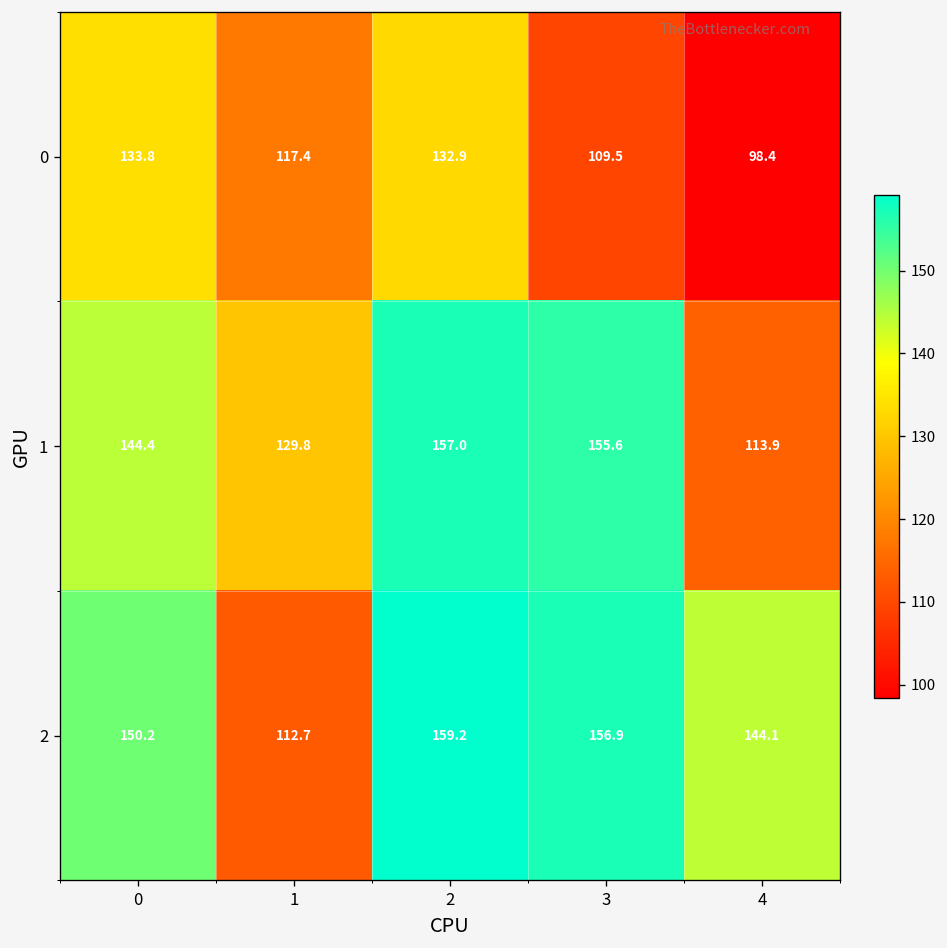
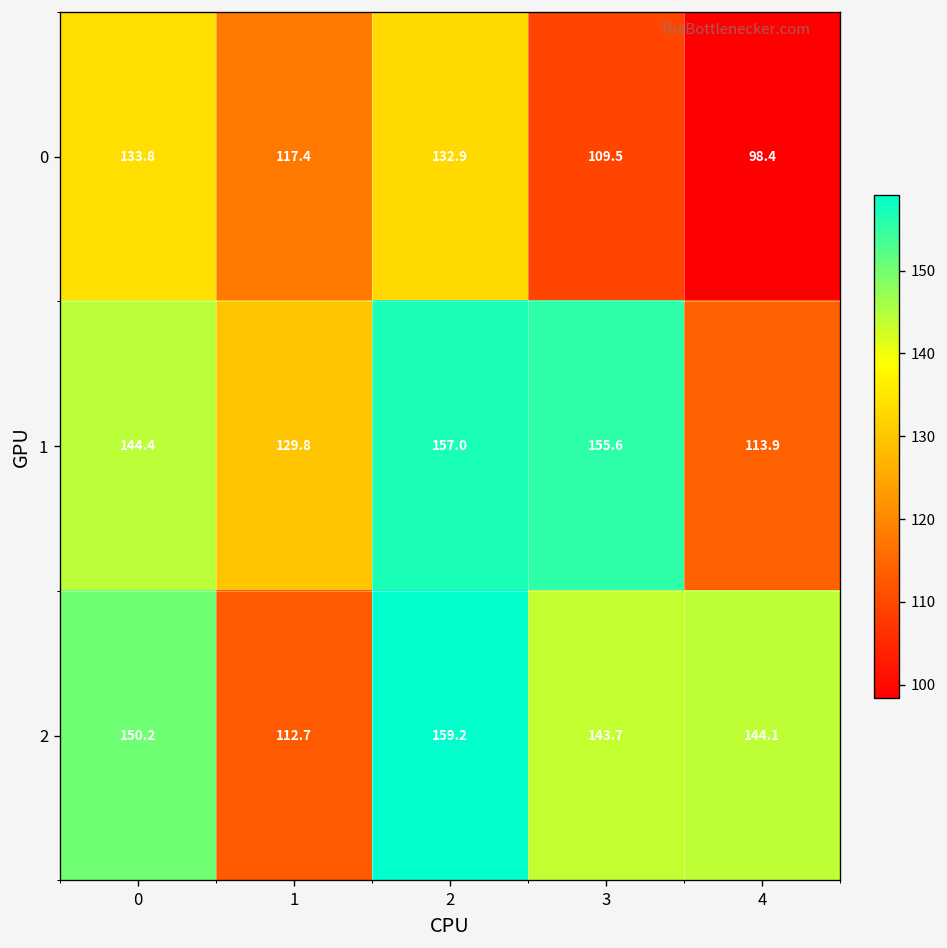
  {
    "0": {
      "0": 133.8,
      "1": 117.4,
      "2": 132.9,
      "3": 109.5,
      "4": 98.4
    },
    "1": {
      "0": 144.4,
      "1": 129.8,
      "2": 157.0,
      "3": 155.6,
      "4": 113.9
    },
    "2": {
      "0": 150.2,
      "1": 112.7,
      "2": 159.2,
-     "3": 156.9,
+     "3": 143.7,
      "4": 144.1
    }
  }
